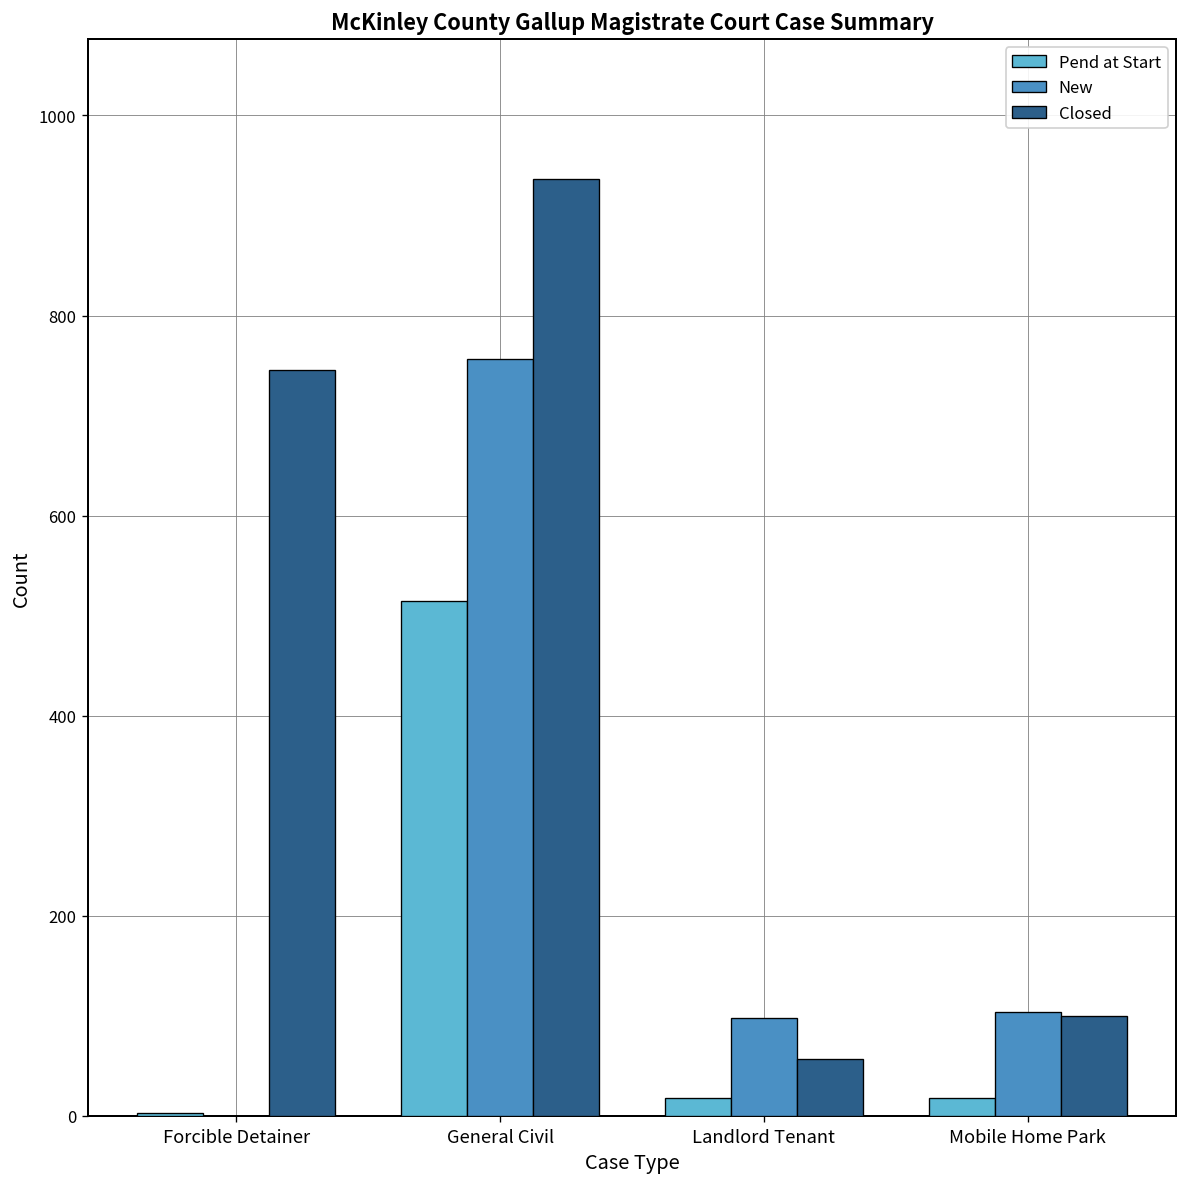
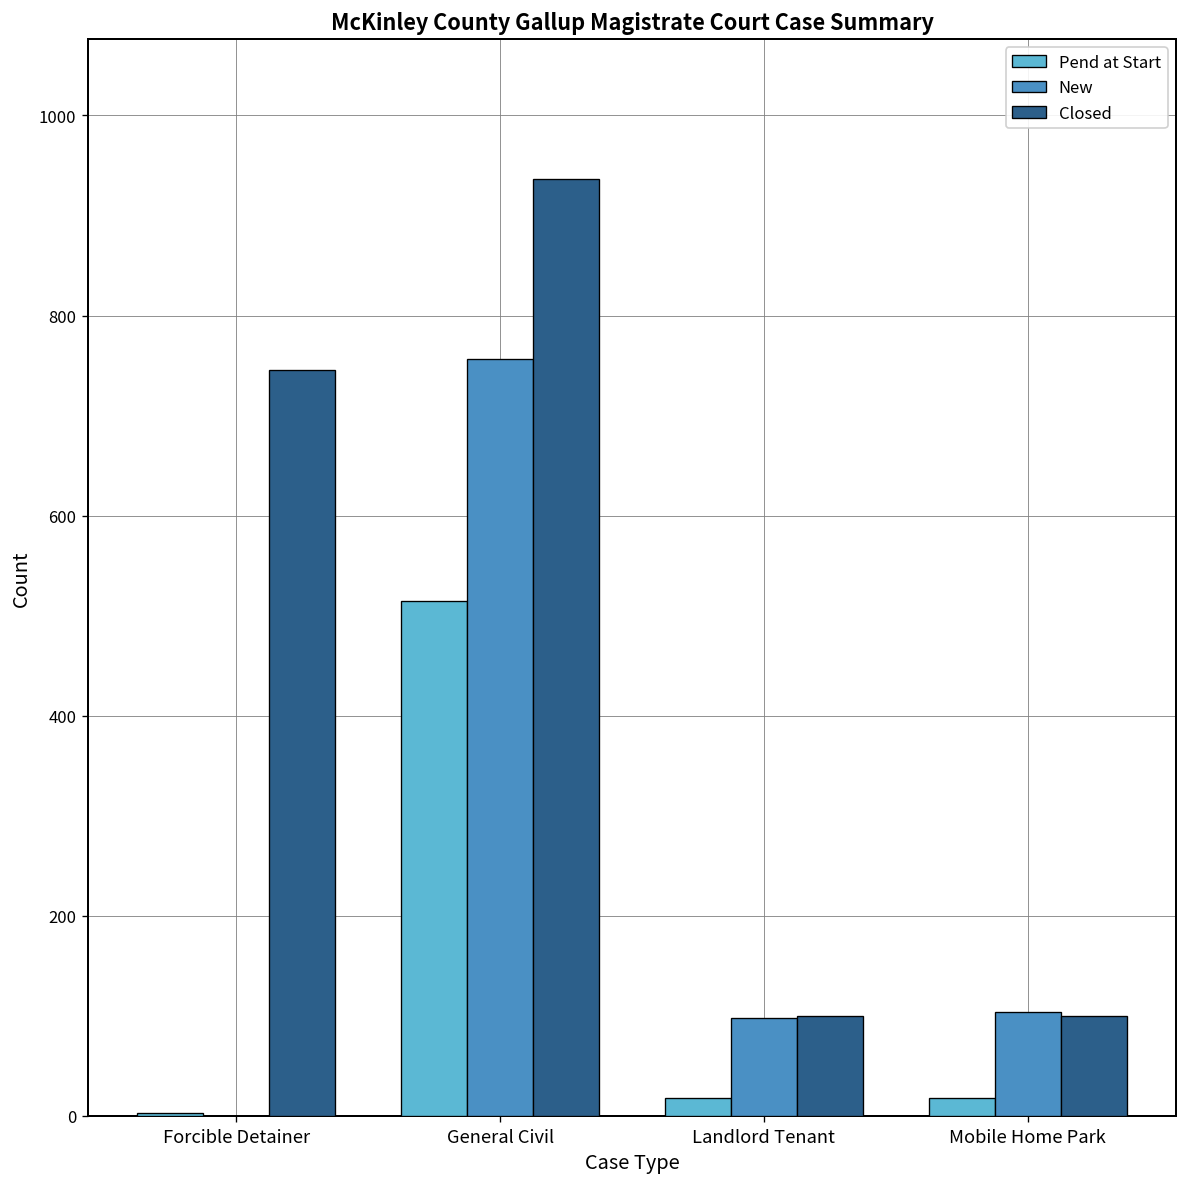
  {
    "Closed": {
      "Forcible Detainer": 750,
      "General Civil": 940,
-     "Landlord Tenant": 60,
+     "Landlord Tenant": 100,
      "Mobile Home Park": 100
    }
  }
